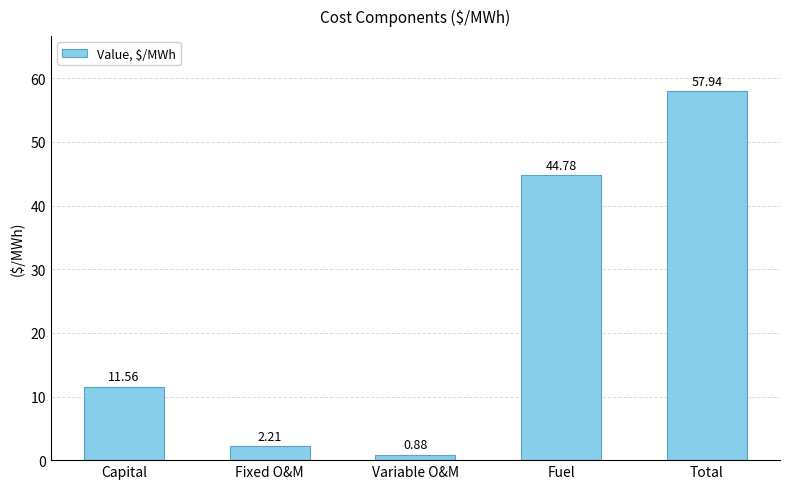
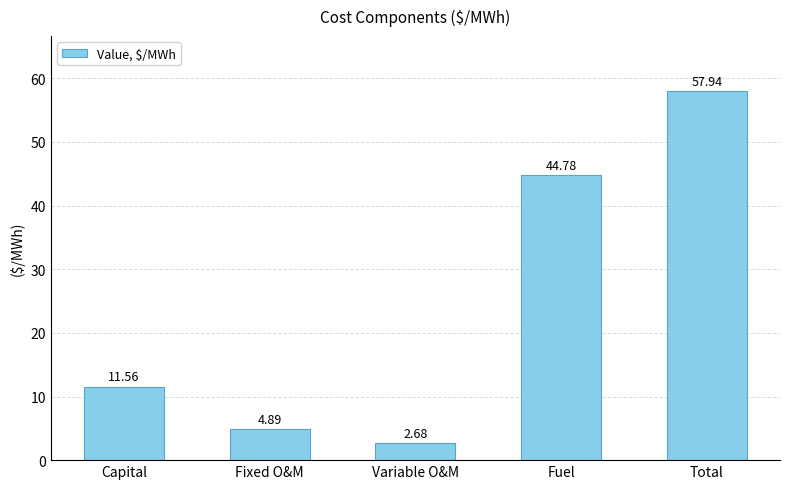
  {
    "Capital": 11.56,
-   "Fixed O&M": 2.21,
-   "Variable O&M": 0.88,
+   "Fixed O&M": 4.89,
+   "Variable O&M": 2.68,
    "Fuel": 44.78,
    "Total": 57.94
  }
